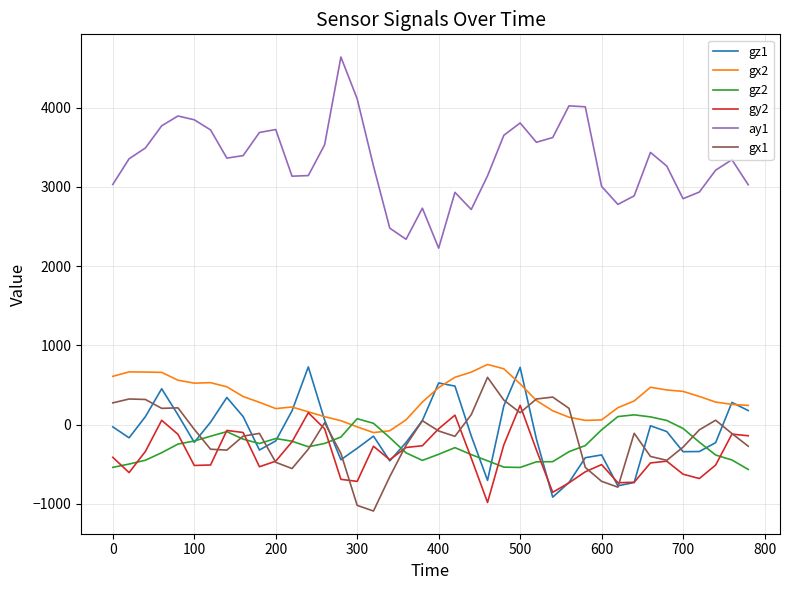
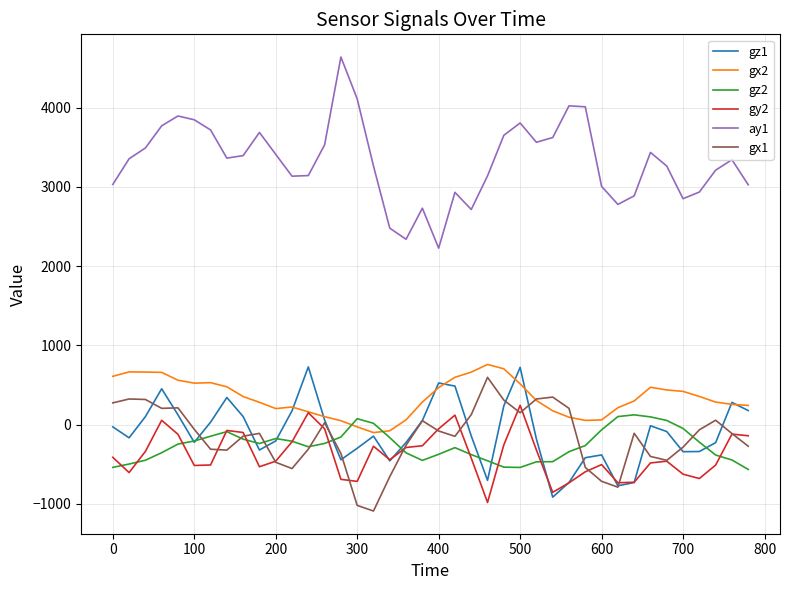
  {
    "gz1": {
      "0": 0,
      "300": -300,
      "400": 500,
      "500": 700,
      "600": -400,
      "700": -300
    },
    "gx2": {
      "0": 600,
      "100": 500,
      "200": 200,
      "300": 0,
      "400": 500,
      "500": 500,
      "600": 100,
      "700": 400
    },
    "gz2": {
      "0": -500,
      "300": 100,
      "400": -400,
      "500": -500,
      "600": -100,
      "700": 0
    },
    "gy2": {
      "0": -400,
      "100": -500,
      "300": -700,
      "500": 200,
      "600": -500,
      "700": -600
    },
    "ay1": {
      "0": 3000,
      "100": 3800,
-     "200": 3700,
+     "200": 3400,
      "300": 4100,
      "400": 2200,
      "500": 3800,
      "600": 3000,
      "700": 2900
    },
    "gx1": {
      "0": 300,
      "100": -100,
      "300": -1000,
      "500": 200,
      "600": -700,
      "700": -300
    }
  }
